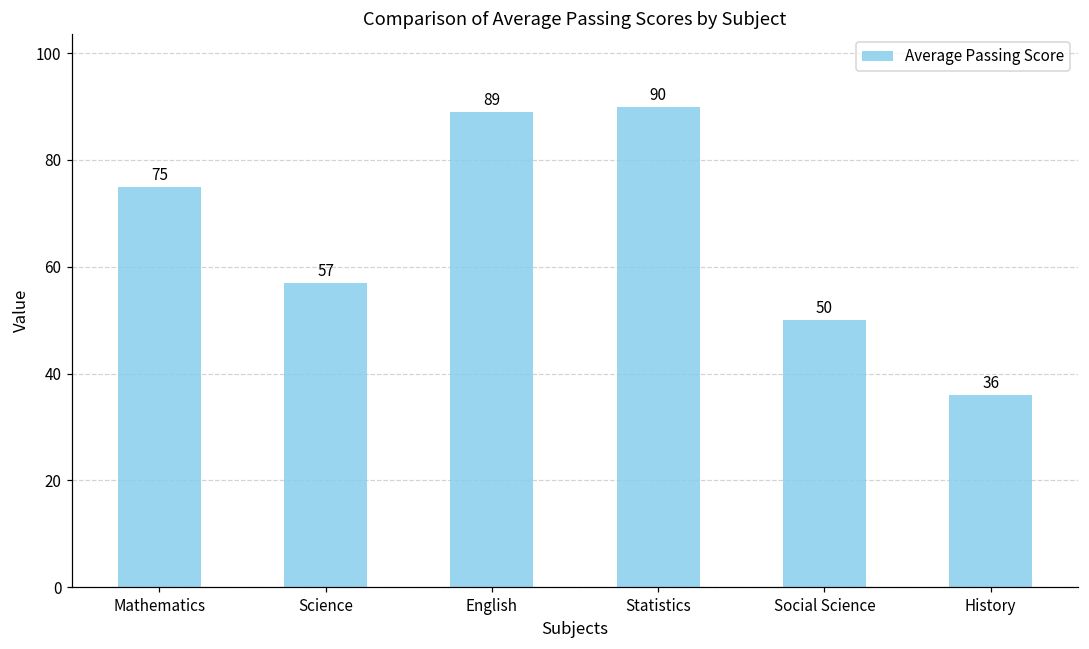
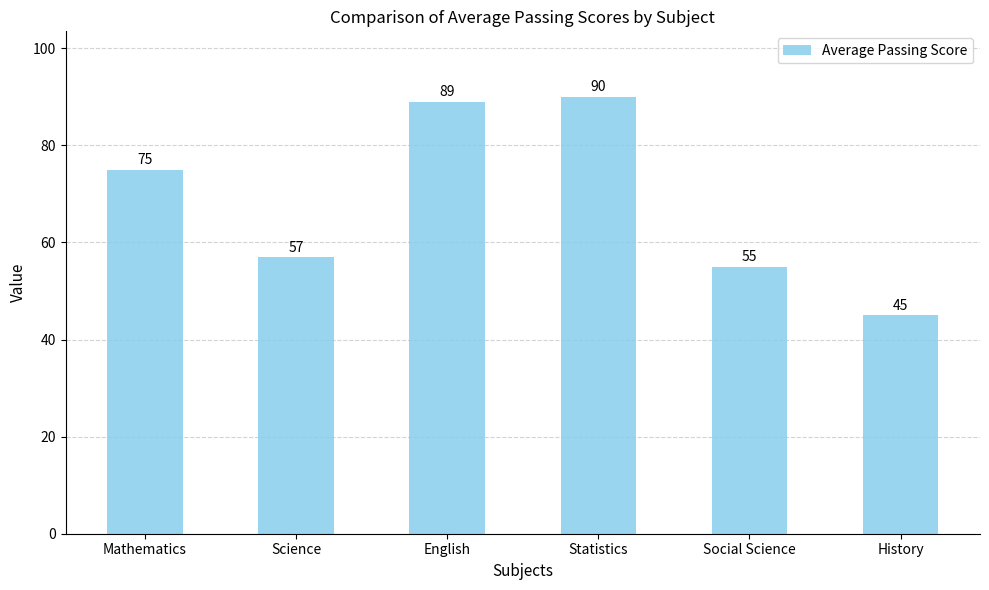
  {
    "Mathematics": 75,
    "Science": 57,
    "English": 89,
    "Statistics": 90,
-   "Social Science": 50,
-   "History": 36
+   "Social Science": 55,
+   "History": 45
  }
